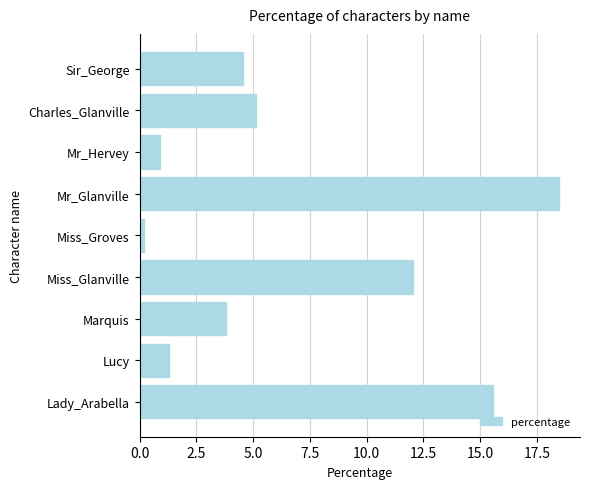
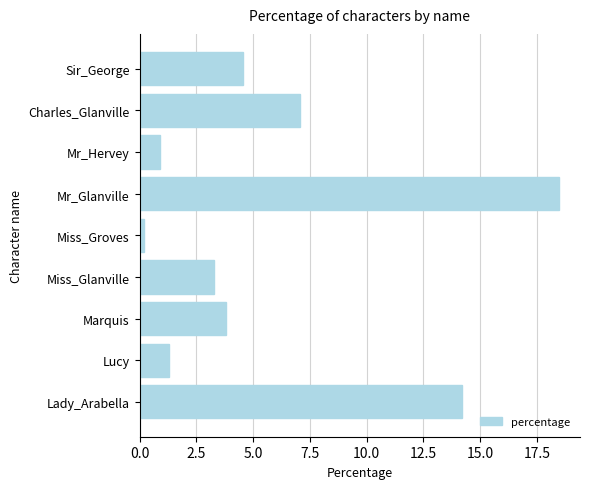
  {
    "Sir_George": 4.6,
-   "Charles_Glanville": 5.1,
+   "Charles_Glanville": 7.1,
    "Mr_Hervey": 0.9,
    "Mr_Glanville": 18.5,
    "Miss_Groves": 0.2,
-   "Miss_Glanville": 12.0,
+   "Miss_Glanville": 3.3,
    "Marquis": 3.8,
    "Lucy": 1.3,
-   "Lady_Arabella": 15.6
+   "Lady_Arabella": 14.2
  }
